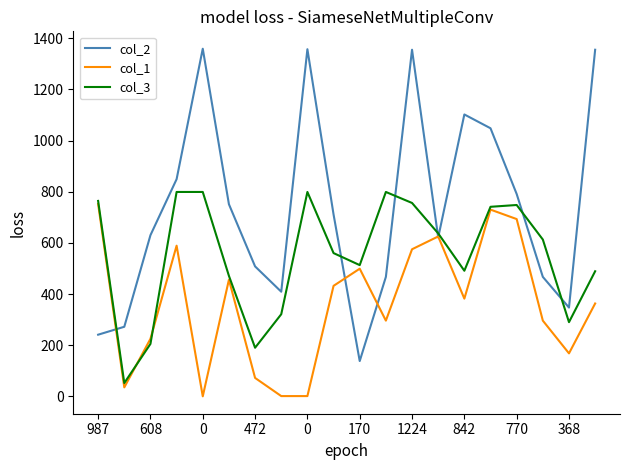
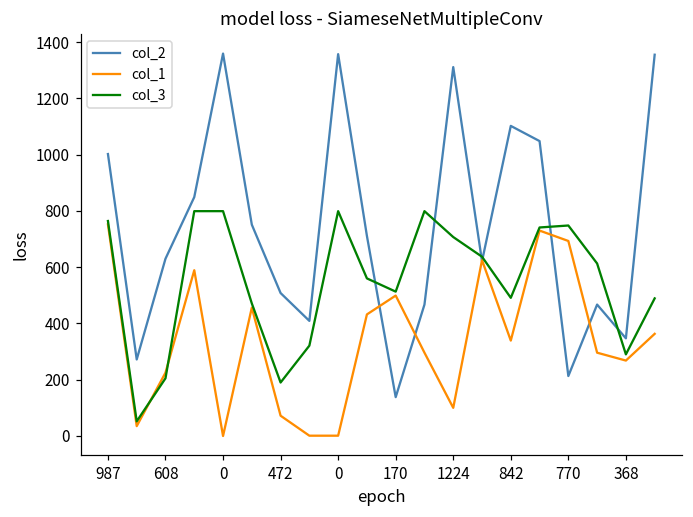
  {
    "col_2": {
-     "987": 240,
+     "987": 1000,
      "608": 630,
      "472": 510,
      "170": 140,
-     "1224": 1360,
+     "1224": 1310,
      "842": 1100,
-     "770": 790,
+     "770": 210,
      "368": 350
    },
    "col_1": {
      "987": 750,
      "608": 230,
      "472": 70,
      "170": 500,
-     "1224": 580,
-     "842": 380,
+     "1224": 100,
+     "842": 340,
      "770": 690,
-     "368": 170
+     "368": 270
    },
    "col_3": {
      "987": 760,
      "608": 210,
      "472": 190,
      "170": 510,
-     "1224": 760,
+     "1224": 710,
      "842": 490,
      "770": 750,
      "368": 290
    }
  }
